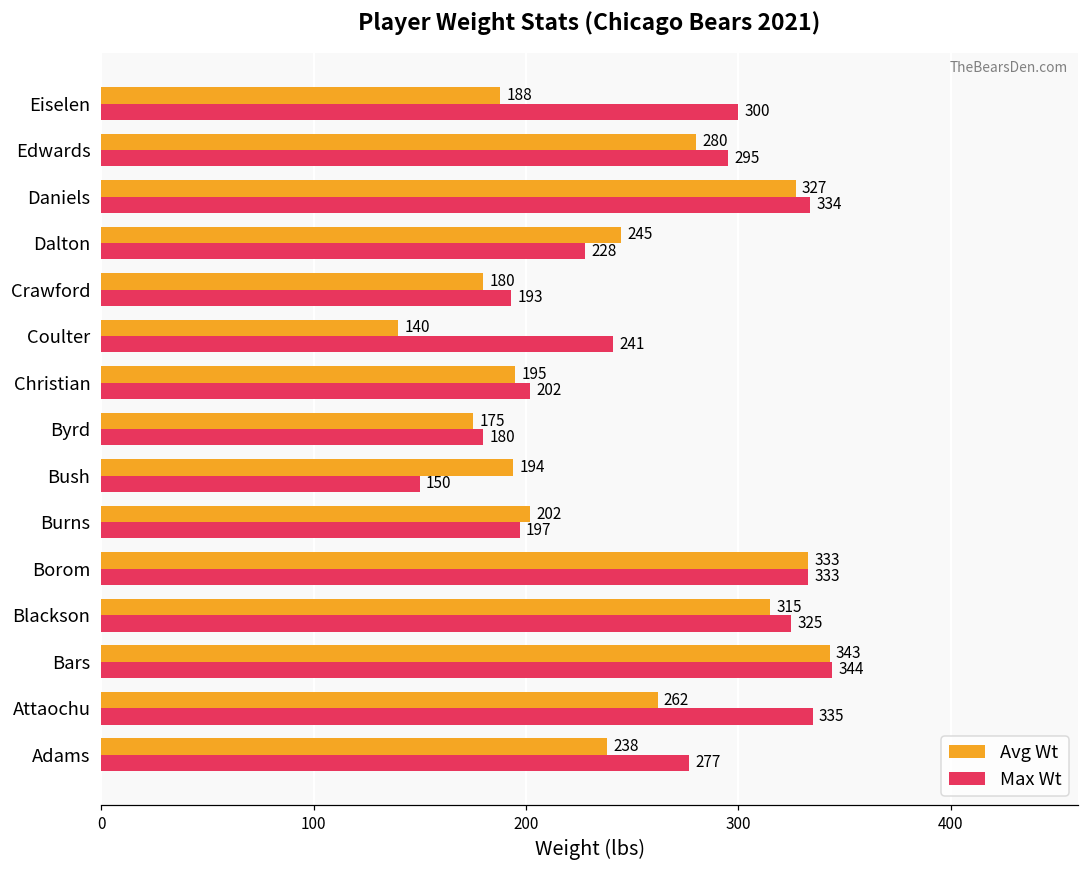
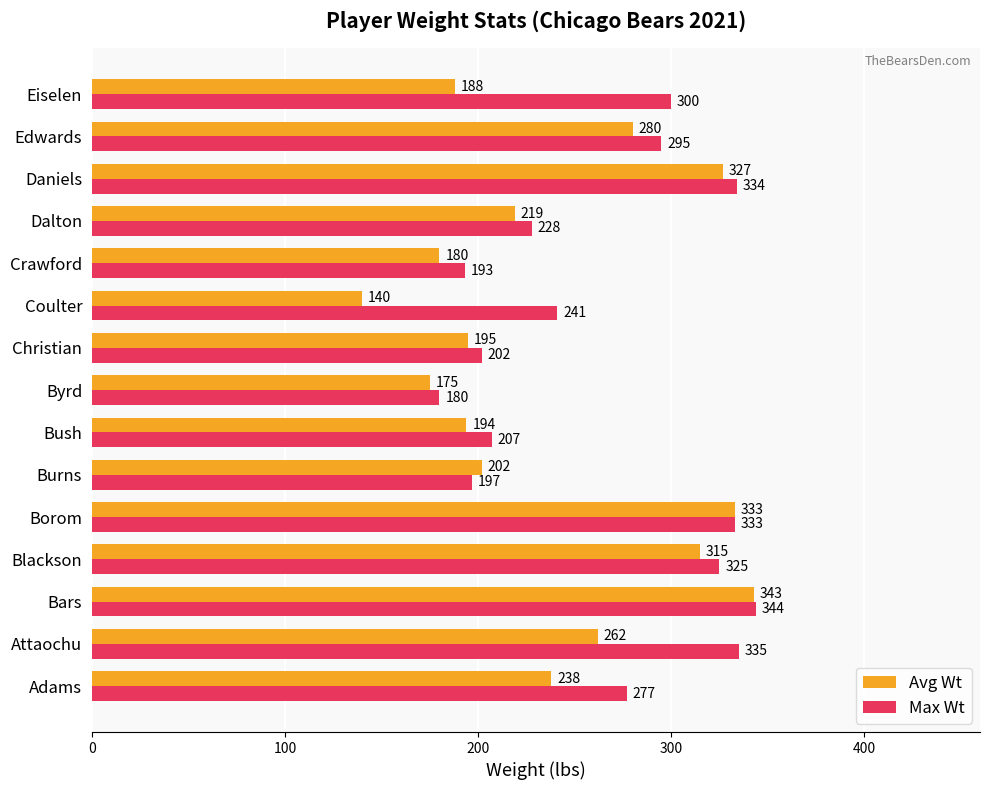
  {
    "Avg Wt": {
      "Eiselen": 188,
      "Edwards": 280,
      "Daniels": 327,
-     "Dalton": 245,
+     "Dalton": 219,
      "Crawford": 180,
      "Coulter": 140,
      "Christian": 195,
      "Byrd": 175,
      "Bush": 194,
      "Burns": 202,
      "Borom": 333,
      "Blackson": 315,
      "Bars": 343,
      "Attaochu": 262,
      "Adams": 238
    },
    "Max Wt": {
      "Eiselen": 300,
      "Edwards": 295,
      "Daniels": 334,
      "Dalton": 228,
      "Crawford": 193,
      "Coulter": 241,
      "Christian": 202,
      "Byrd": 180,
-     "Bush": 150,
+     "Bush": 207,
      "Burns": 197,
      "Borom": 333,
      "Blackson": 325,
      "Bars": 344,
      "Attaochu": 335,
      "Adams": 277
    }
  }
